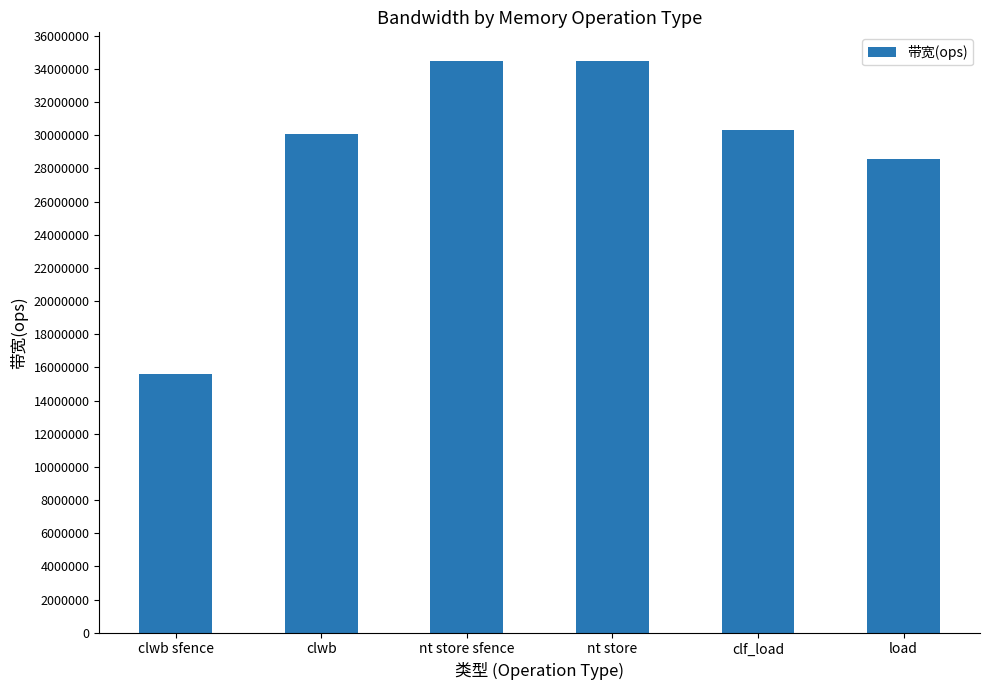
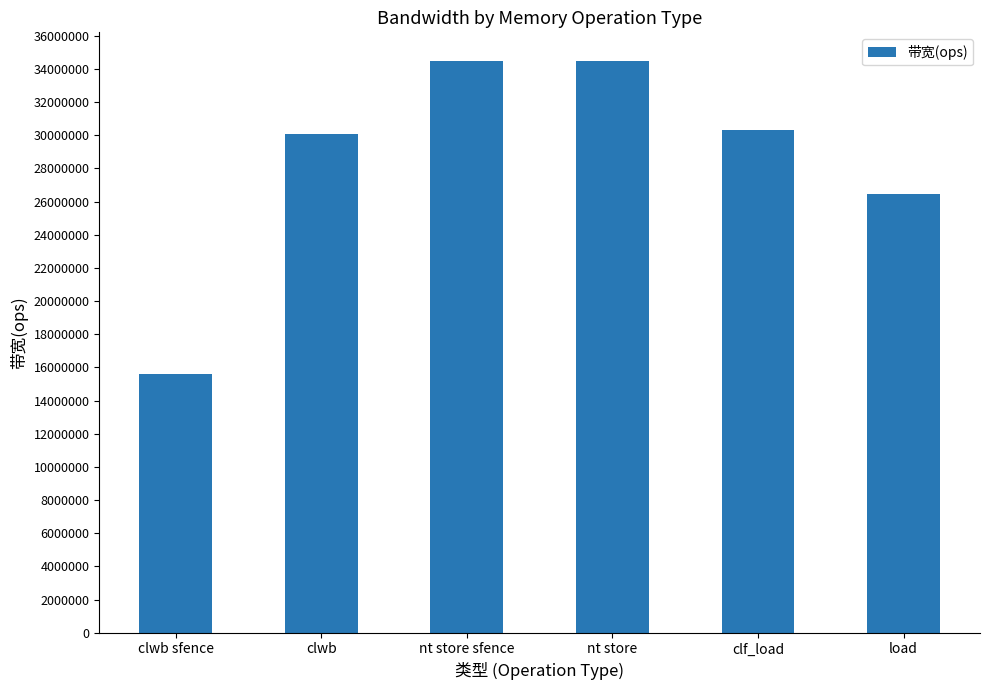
  {
    "clwb sfence": 15600000,
    "clwb": 30100000,
    "nt store sfence": 34500000,
    "nt store": 34500000,
    "clf_load": 30300000,
-   "load": 28600000
+   "load": 26500000
  }
